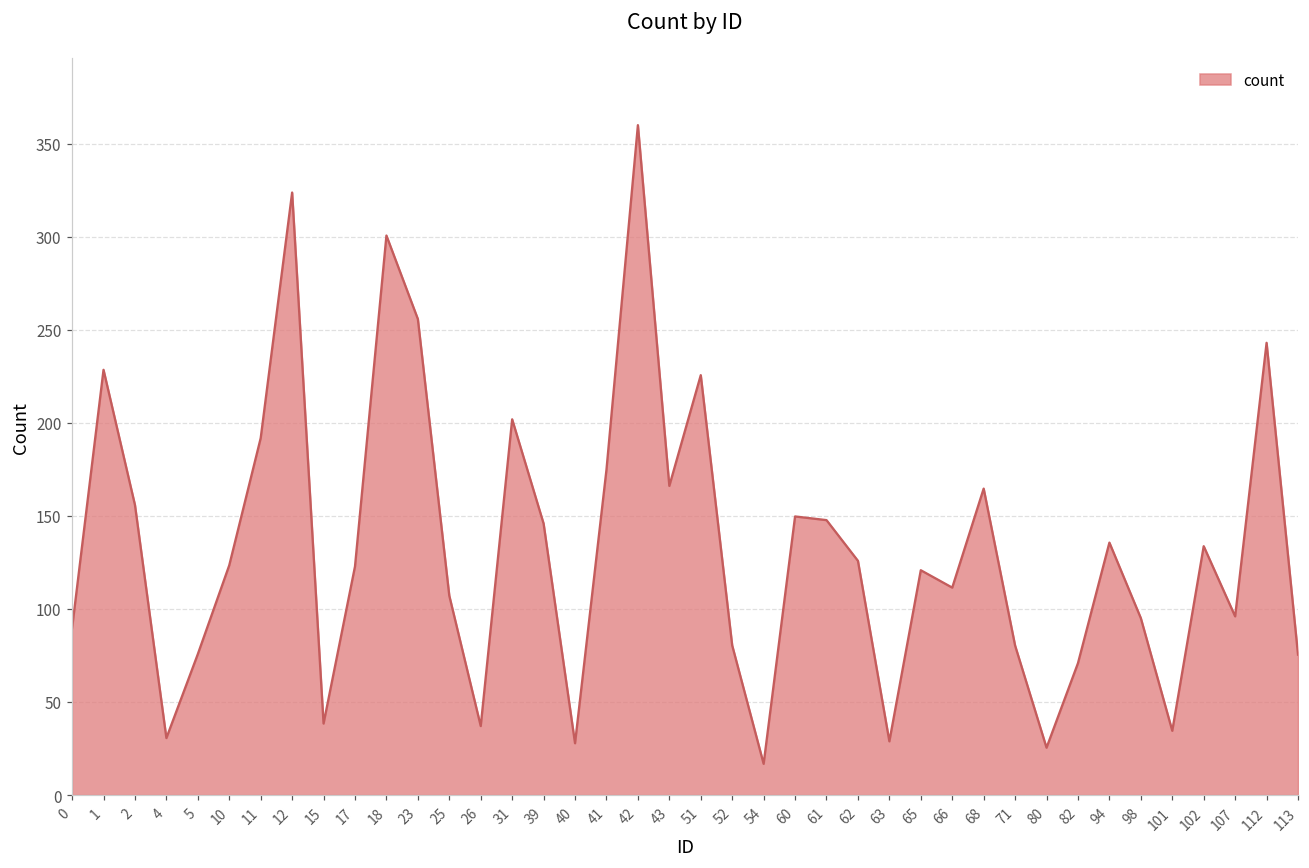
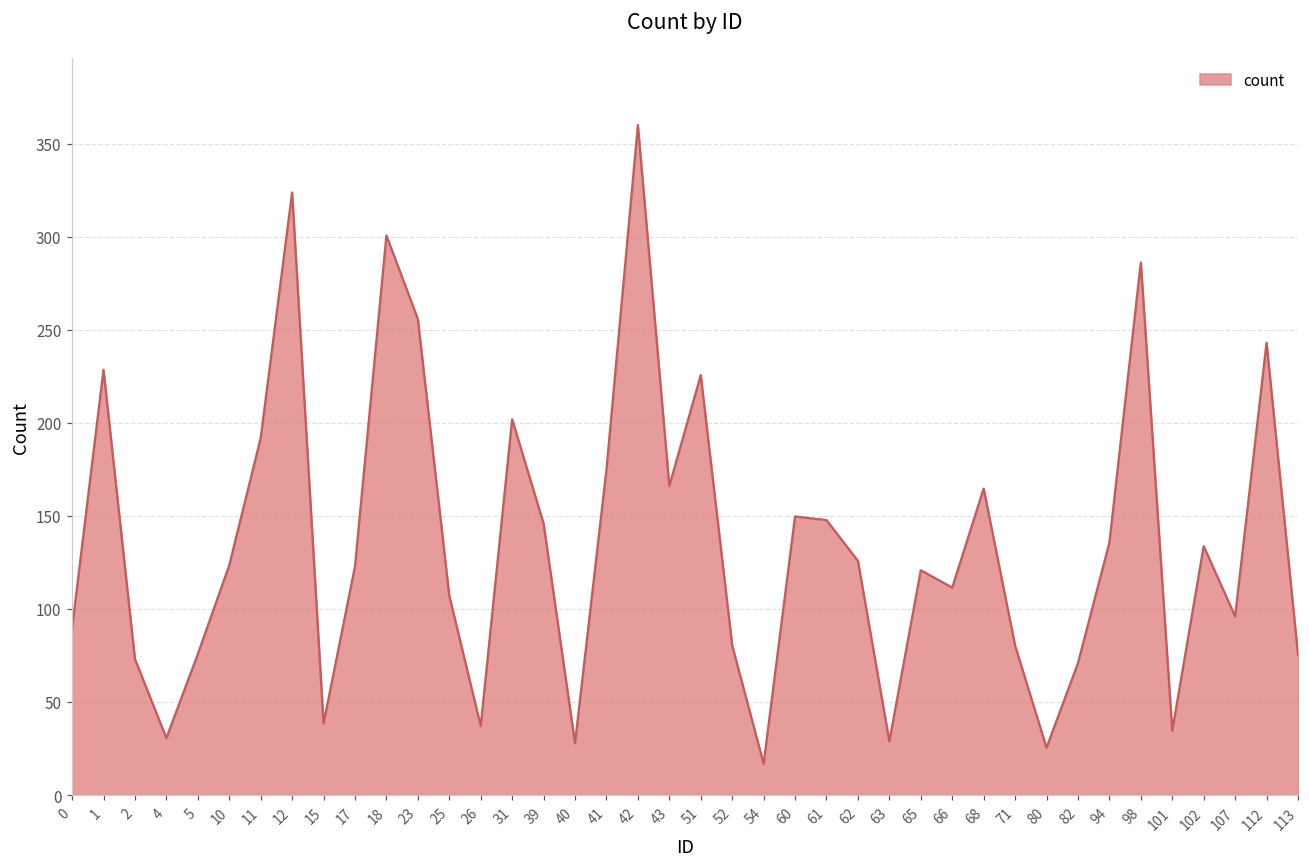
  {
    "0": 90,
    "1": 228,
-   "2": 156,
+   "2": 73,
    "4": 31,
    "5": 76,
    "10": 123,
    "11": 192,
    "12": 324,
    "15": 38,
    "17": 123,
    "18": 301,
    "23": 256,
    "25": 107,
    "26": 37,
    "31": 202,
    "39": 146,
    "40": 28,
    "41": 175,
    "42": 360,
    "43": 166,
    "51": 226,
    "52": 80,
    "54": 17,
    "60": 150,
    "61": 148,
    "62": 126,
    "63": 29,
    "65": 121,
    "66": 111,
    "68": 165,
    "71": 80,
    "80": 25,
    "82": 71,
    "94": 136,
-   "98": 95,
+   "98": 286,
    "101": 35,
    "102": 134,
    "107": 96,
    "112": 243,
    "113": 75
  }
